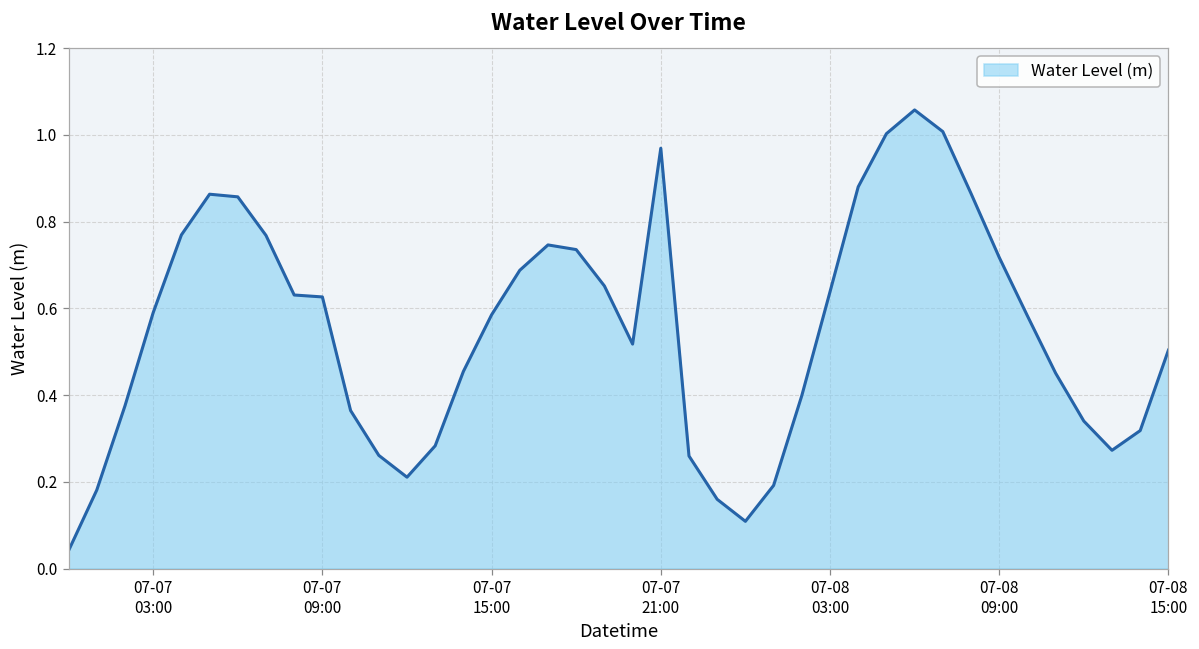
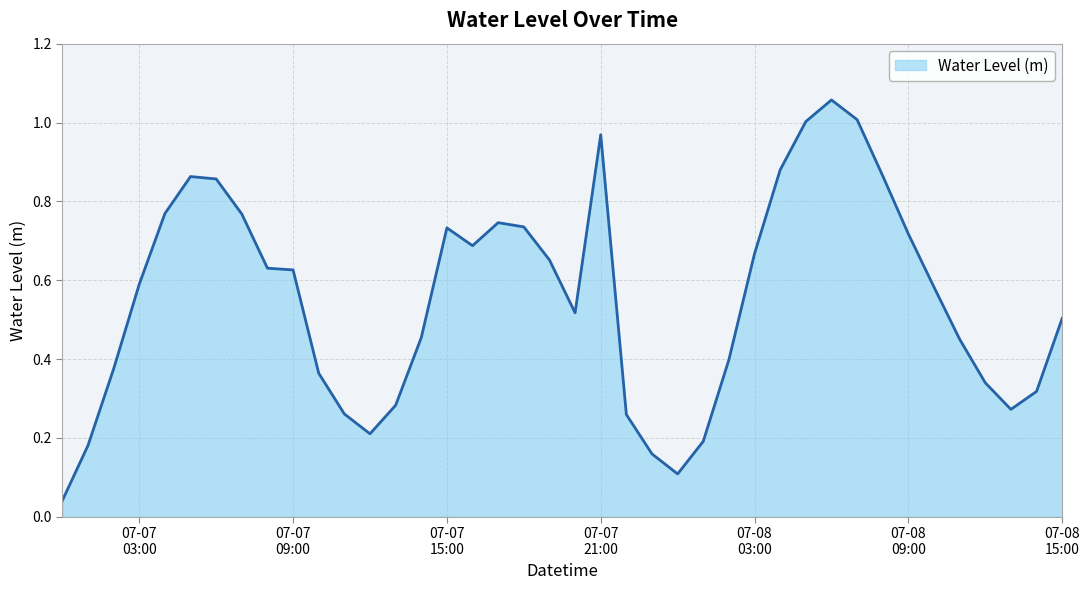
  {
    "07-07 03:00": 0.59,
    "07-07 09:00": 0.63,
-   "07-07 15:00": 0.58,
+   "07-07 15:00": 0.73,
    "07-07 21:00": 0.97,
-   "07-08 03:00": 0.64,
+   "07-08 03:00": 0.67,
    "07-08 09:00": 0.72,
    "07-08 15:00": 0.50
  }
